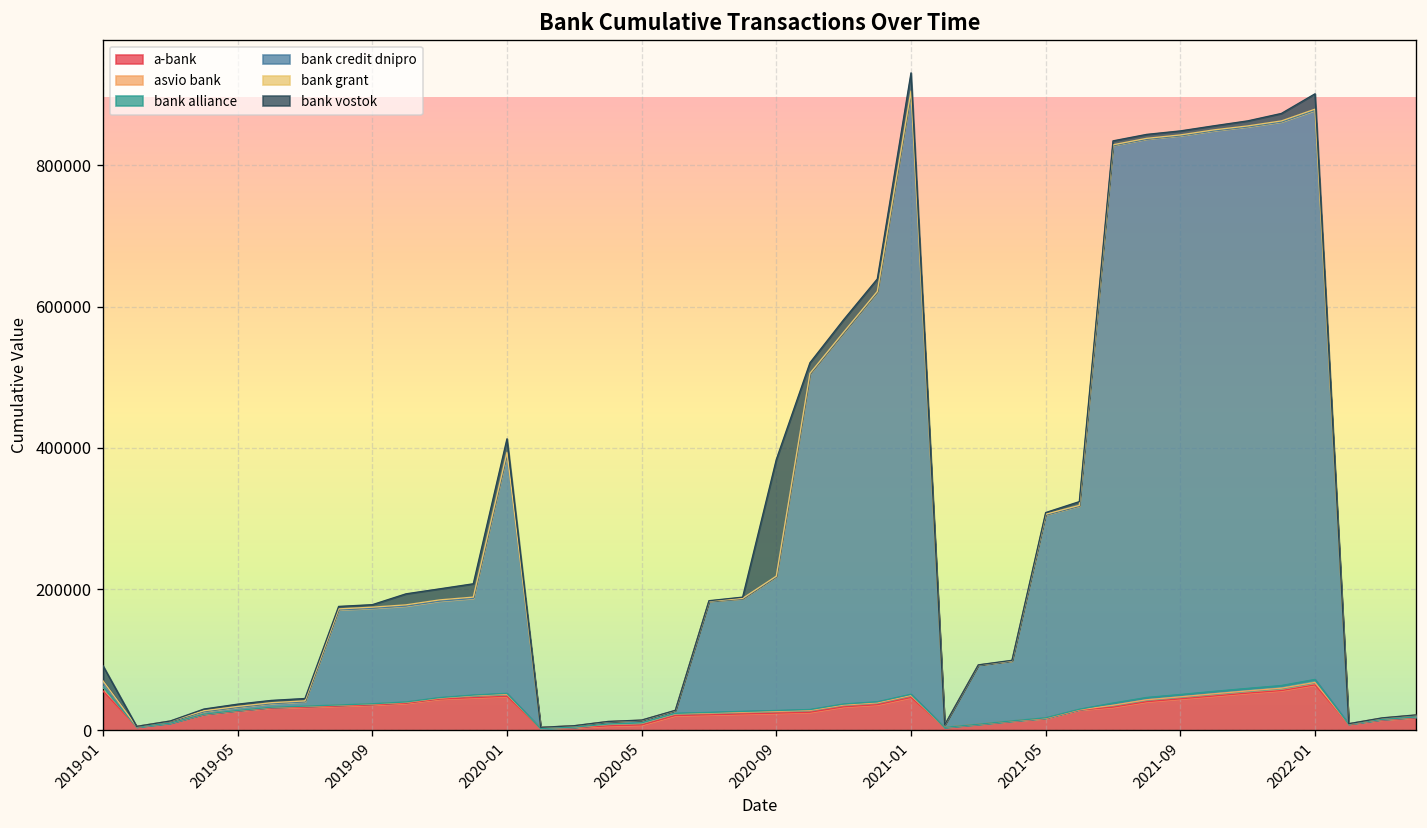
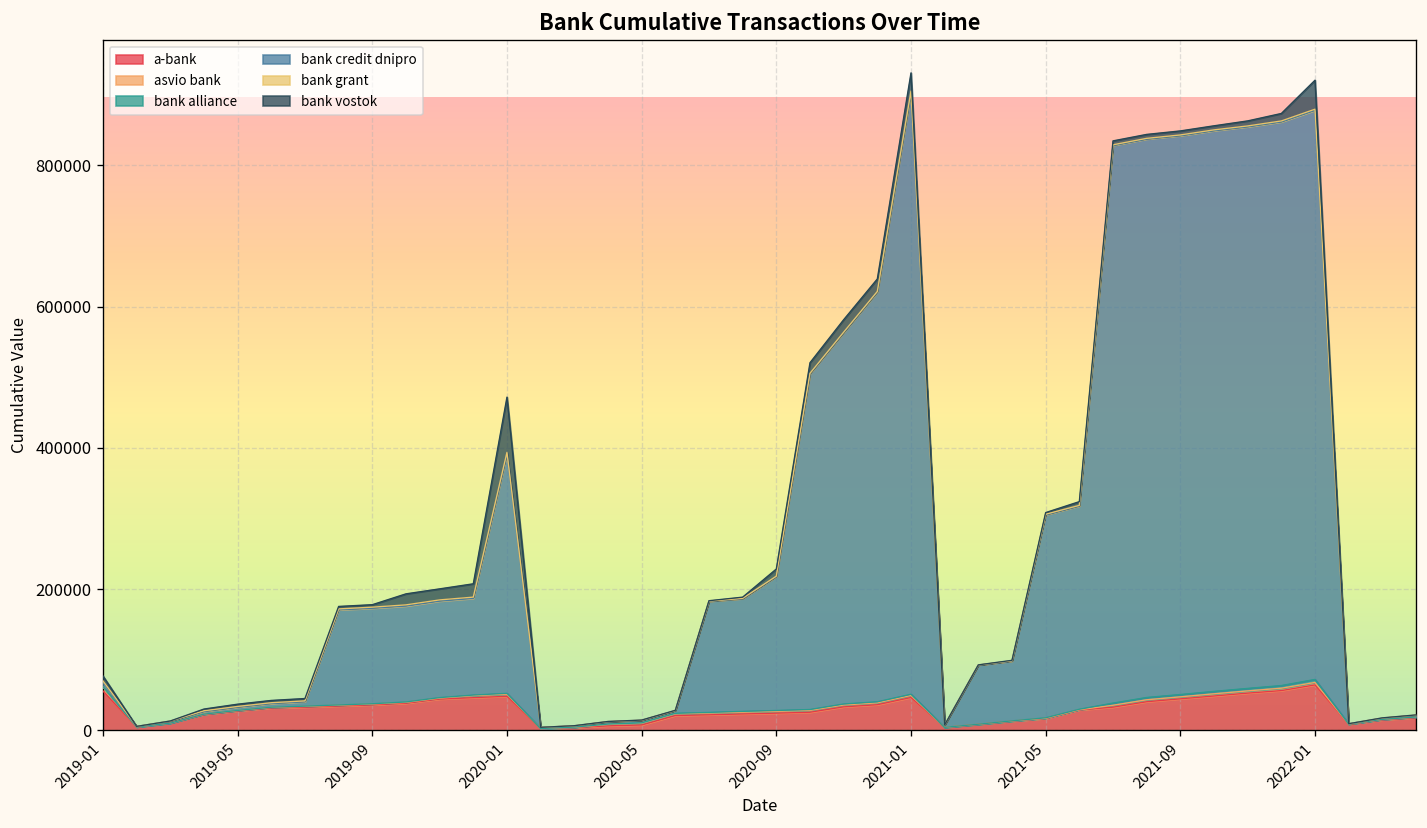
  {
    "a-bank": {
      "2019-01": 60000
    },
    "bank vostok": {
-     "2019-01": 20000,
-     "2020-01": 20000,
-     "2020-09": 170000,
+     "2019-01": 10000,
+     "2020-01": 80000,
+     "2020-09": 10000,
      "2021-01": 30000,
      "2021-09": 10000,
-     "2022-01": 20000
+     "2022-01": 40000
    }
  }
